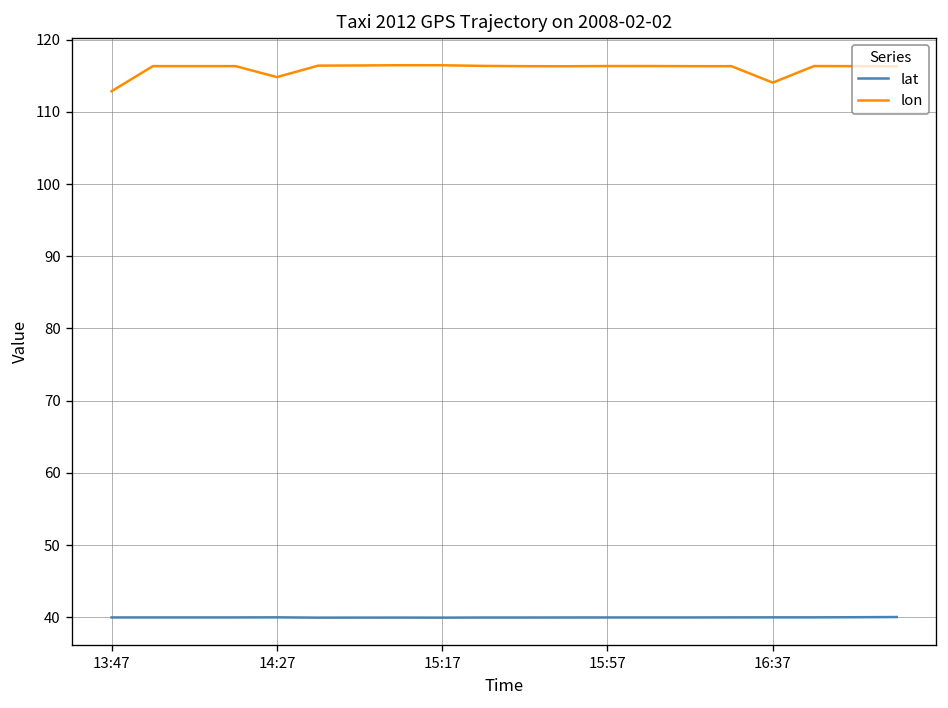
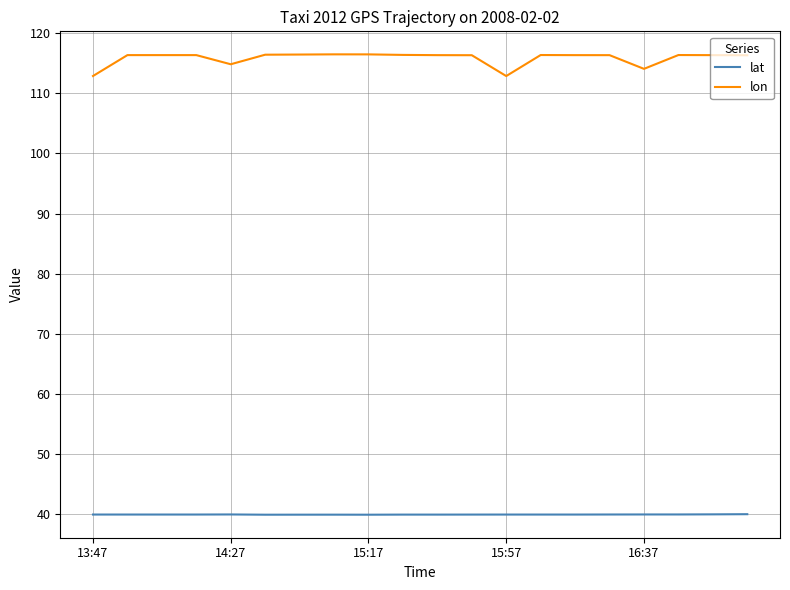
  {
    "lat": {
      "13:47": 40,
      "14:27": 40,
      "15:17": 40,
      "15:57": 40,
      "16:37": 40
    },
    "lon": {
      "13:47": 113,
      "14:27": 115,
      "15:17": 116,
-     "15:57": 116,
+     "15:57": 113,
      "16:37": 114
    }
  }
